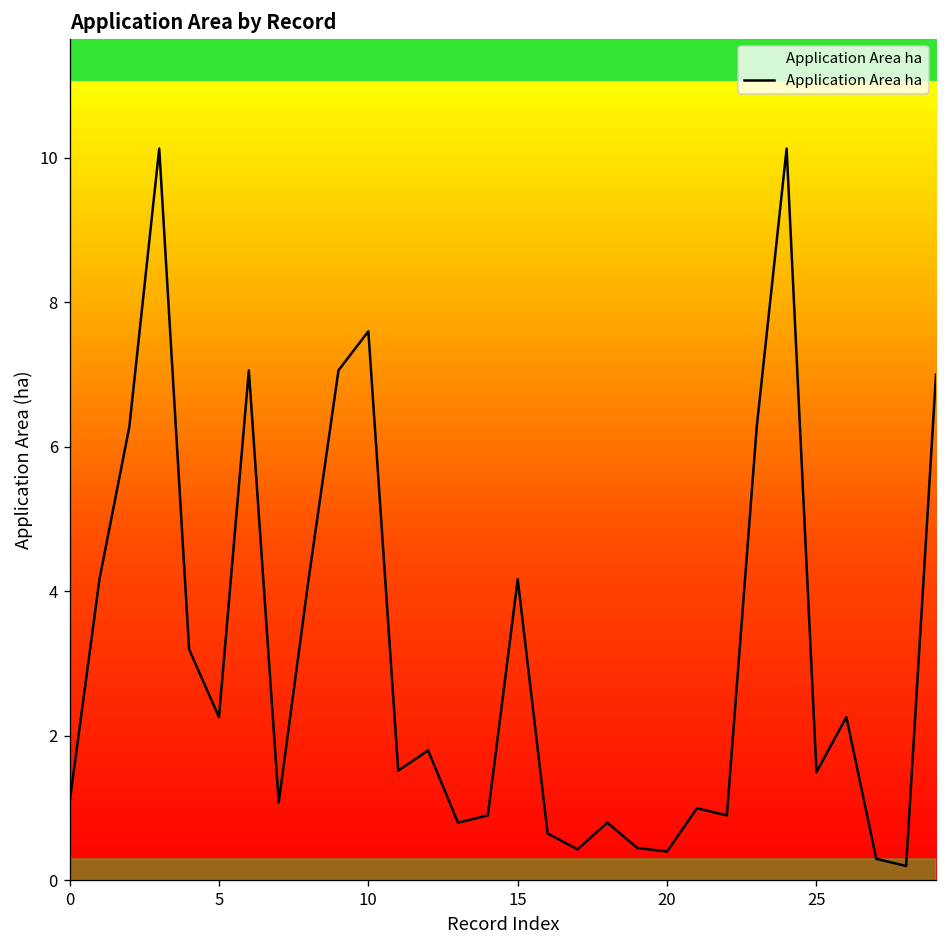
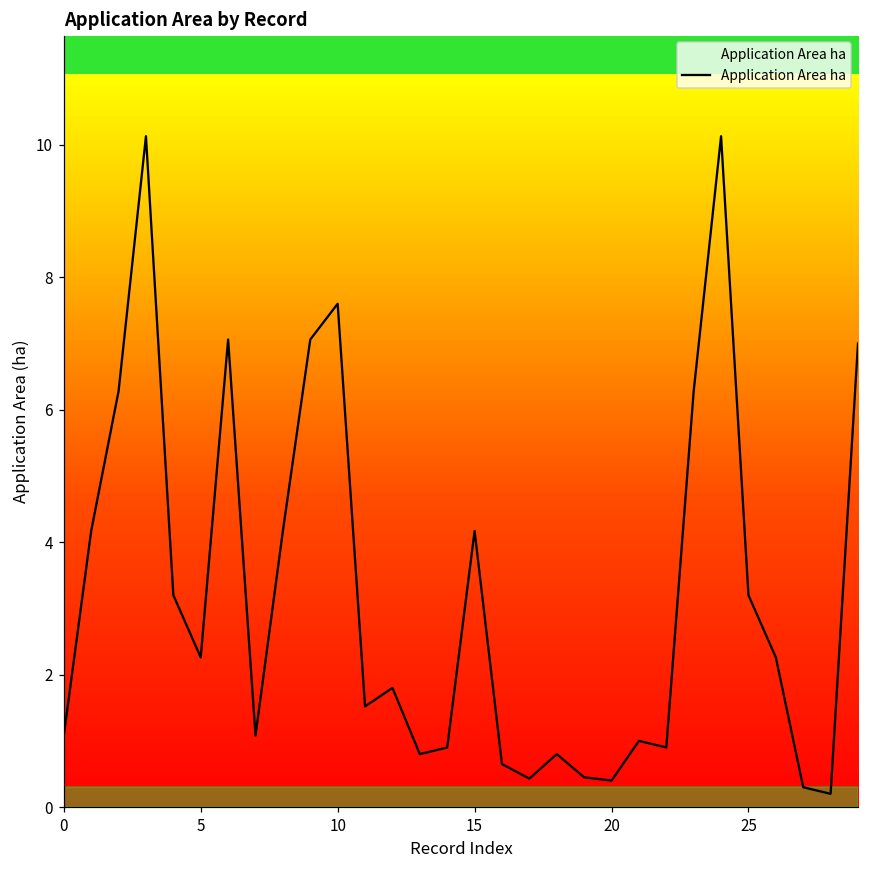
  {
    "0": 1.1,
    "5": 2.3,
    "10": 7.6,
    "15": 4.2,
    "20": 0.4,
-   "25": 1.5
+   "25": 3.2
  }
